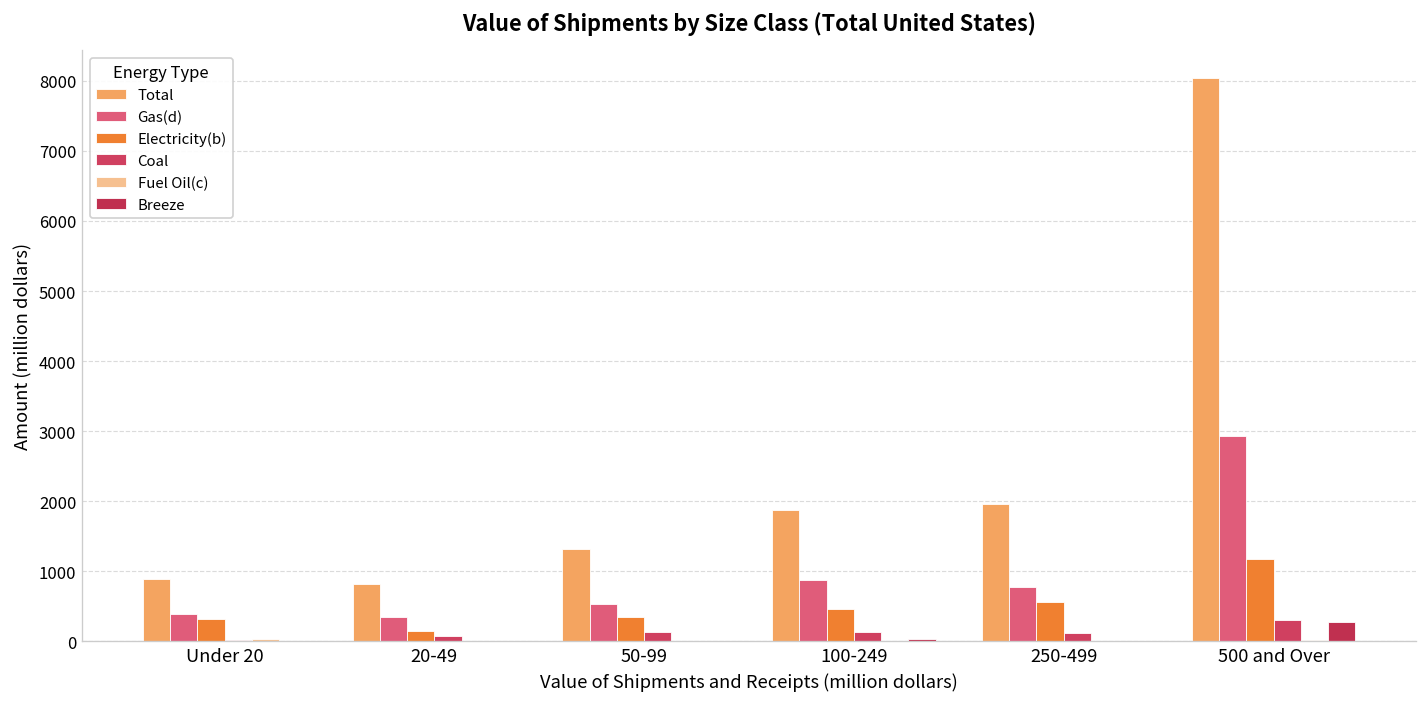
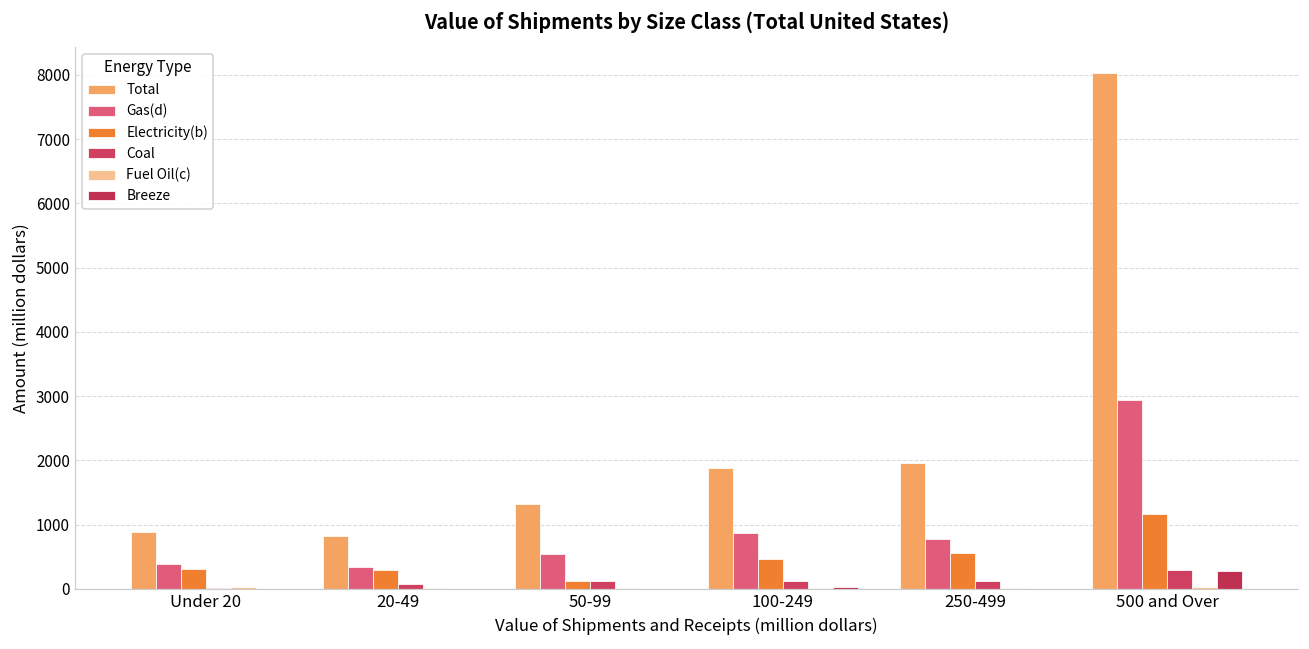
  {
    "Electricity(b)": {
      "Under 20": 300,
-     "20-49": 100,
-     "50-99": 400,
+     "20-49": 300,
+     "50-99": 100,
      "100-249": 500,
      "250-499": 600,
      "500 and Over": 1200
    }
  }
